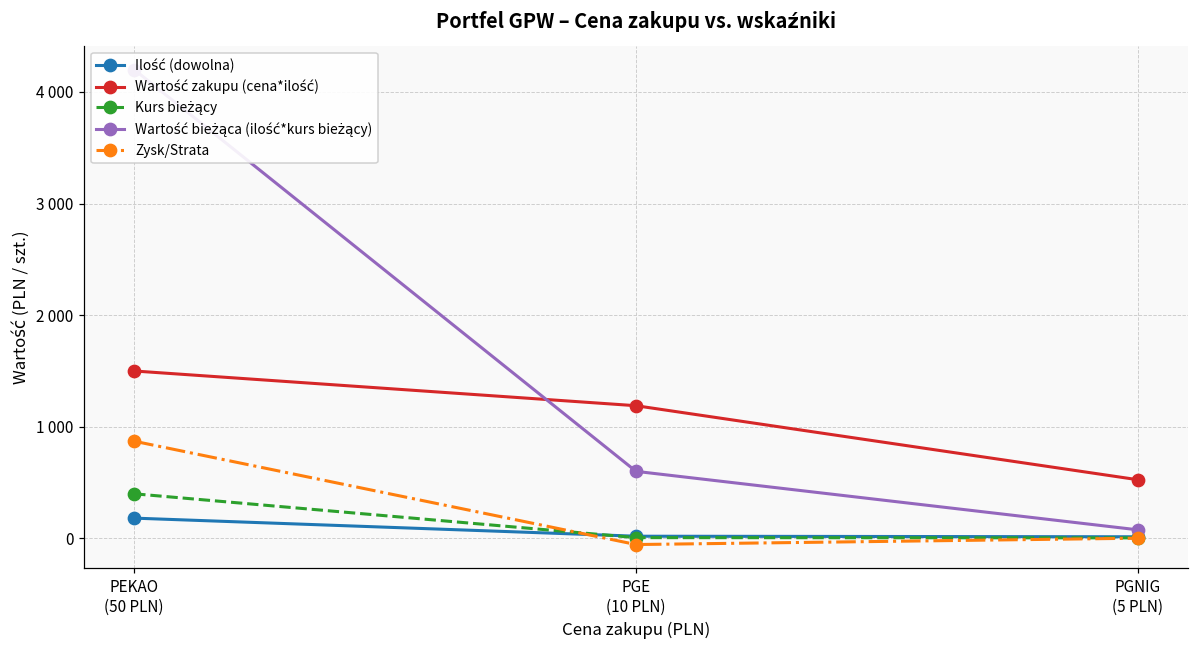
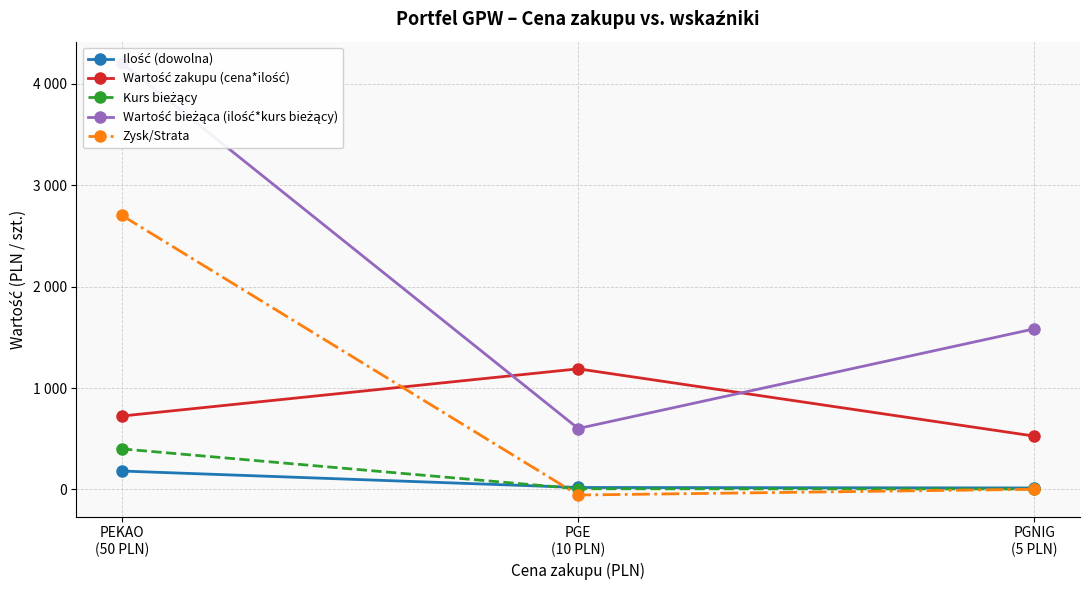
  {
    "Ilość (dowolna)": {
      "PEKAO (50 PLN)": 180
    },
    "Wartość zakupu (cena*ilość)": {
-     "PEKAO (50 PLN)": 1500,
+     "PEKAO (50 PLN)": 720,
      "PGE (10 PLN)": 1190,
      "PGNIG (5 PLN)": 530
    },
    "Kurs bieżący": {
      "PEKAO (50 PLN)": 400
    },
    "Wartość bieżąca (ilość*kurs bieżący)": {
      "PGE (10 PLN)": 600,
-     "PGNIG (5 PLN)": 80
+     "PGNIG (5 PLN)": 1580
    },
    "Zysk/Strata": {
-     "PEKAO (50 PLN)": 870,
+     "PEKAO (50 PLN)": 2700,
      "PGE (10 PLN)": -50
    }
  }
